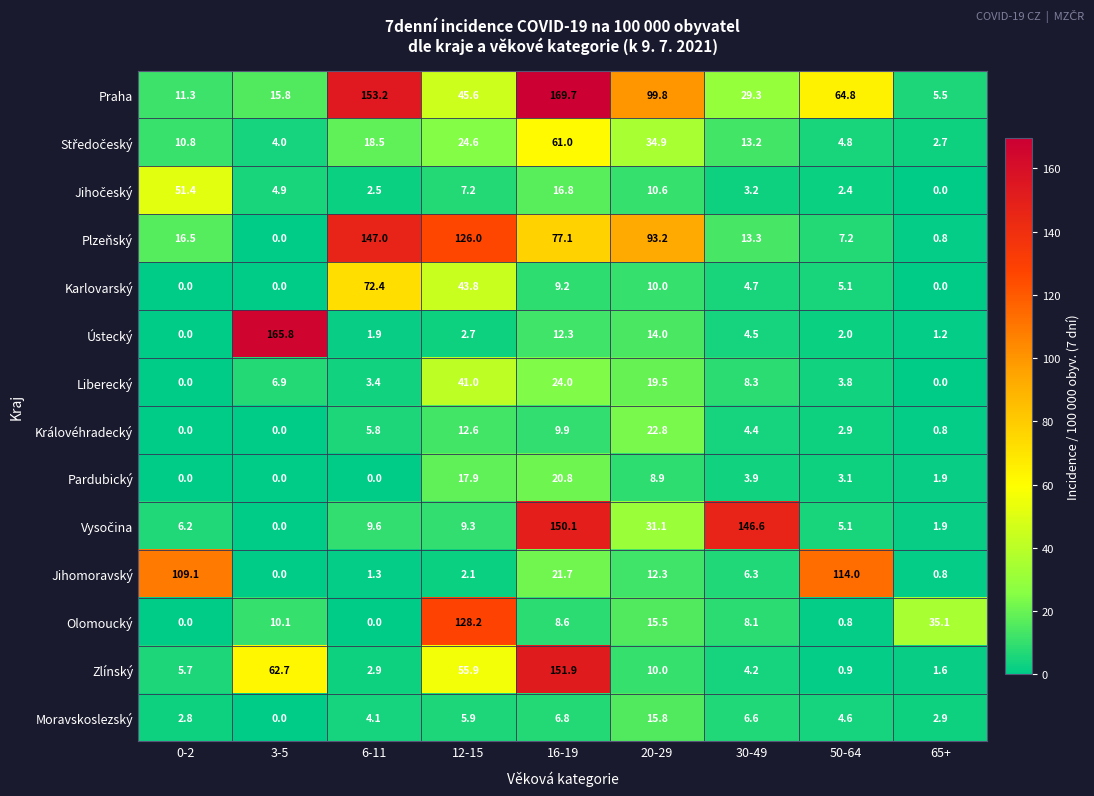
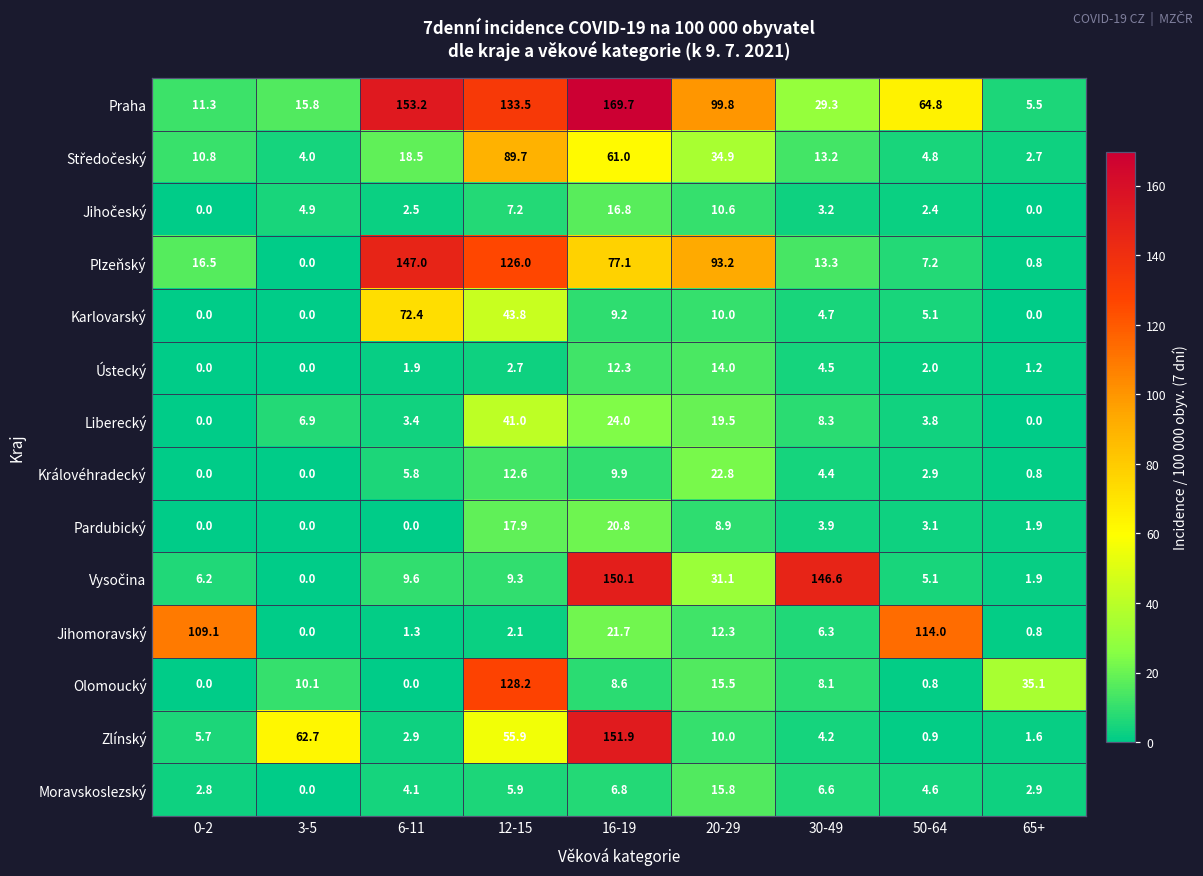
  {
    "Praha": {
      "0-2": 11.3,
      "3-5": 15.8,
      "6-11": 153.2,
-     "12-15": 45.6,
+     "12-15": 133.5,
      "16-19": 169.7,
      "20-29": 99.8,
      "30-49": 29.3,
      "50-64": 64.8,
      "65+": 5.5
    },
    "Středočeský": {
      "0-2": 10.8,
      "3-5": 4.0,
      "6-11": 18.5,
-     "12-15": 24.6,
+     "12-15": 89.7,
      "16-19": 61.0,
      "20-29": 34.9,
      "30-49": 13.2,
      "50-64": 4.8,
      "65+": 2.7
    },
    "Jihočeský": {
-     "0-2": 51.4,
+     "0-2": 0.0,
      "3-5": 4.9,
      "6-11": 2.5,
      "12-15": 7.2,
      "16-19": 16.8,
      "20-29": 10.6,
      "30-49": 3.2,
      "50-64": 2.4,
      "65+": 0.0
    },
    "Plzeňský": {
      "0-2": 16.5,
      "3-5": 0.0,
      "6-11": 147.0,
      "12-15": 126.0,
      "16-19": 77.1,
      "20-29": 93.2,
      "30-49": 13.3,
      "50-64": 7.2,
      "65+": 0.8
    },
    "Karlovarský": {
      "0-2": 0.0,
      "3-5": 0.0,
      "6-11": 72.4,
      "12-15": 43.8,
      "16-19": 9.2,
      "20-29": 10.0,
      "30-49": 4.7,
      "50-64": 5.1,
      "65+": 0.0
    },
    "Ústecký": {
      "0-2": 0.0,
-     "3-5": 165.8,
+     "3-5": 0.0,
      "6-11": 1.9,
      "12-15": 2.7,
      "16-19": 12.3,
      "20-29": 14.0,
      "30-49": 4.5,
      "50-64": 2.0,
      "65+": 1.2
    },
    "Liberecký": {
      "0-2": 0.0,
      "3-5": 6.9,
      "6-11": 3.4,
      "12-15": 41.0,
      "16-19": 24.0,
      "20-29": 19.5,
      "30-49": 8.3,
      "50-64": 3.8,
      "65+": 0.0
    },
    "Královéhradecký": {
      "0-2": 0.0,
      "3-5": 0.0,
      "6-11": 5.8,
      "12-15": 12.6,
      "16-19": 9.9,
      "20-29": 22.8,
      "30-49": 4.4,
      "50-64": 2.9,
      "65+": 0.8
    },
    "Pardubický": {
      "0-2": 0.0,
      "3-5": 0.0,
      "6-11": 0.0,
      "12-15": 17.9,
      "16-19": 20.8,
      "20-29": 8.9,
      "30-49": 3.9,
      "50-64": 3.1,
      "65+": 1.9
    },
    "Vysočina": {
      "0-2": 6.2,
      "3-5": 0.0,
      "6-11": 9.6,
      "12-15": 9.3,
      "16-19": 150.1,
      "20-29": 31.1,
      "30-49": 146.6,
      "50-64": 5.1,
      "65+": 1.9
    },
    "Jihomoravský": {
      "0-2": 109.1,
      "3-5": 0.0,
      "6-11": 1.3,
      "12-15": 2.1,
      "16-19": 21.7,
      "20-29": 12.3,
      "30-49": 6.3,
      "50-64": 114.0,
      "65+": 0.8
    },
    "Olomoucký": {
      "0-2": 0.0,
      "3-5": 10.1,
      "6-11": 0.0,
      "12-15": 128.2,
      "16-19": 8.6,
      "20-29": 15.5,
      "30-49": 8.1,
      "50-64": 0.8,
      "65+": 35.1
    },
    "Zlínský": {
      "0-2": 5.7,
      "3-5": 62.7,
      "6-11": 2.9,
      "12-15": 55.9,
      "16-19": 151.9,
      "20-29": 10.0,
      "30-49": 4.2,
      "50-64": 0.9,
      "65+": 1.6
    },
    "Moravskoslezský": {
      "0-2": 2.8,
      "3-5": 0.0,
      "6-11": 4.1,
      "12-15": 5.9,
      "16-19": 6.8,
      "20-29": 15.8,
      "30-49": 6.6,
      "50-64": 4.6,
      "65+": 2.9
    }
  }
